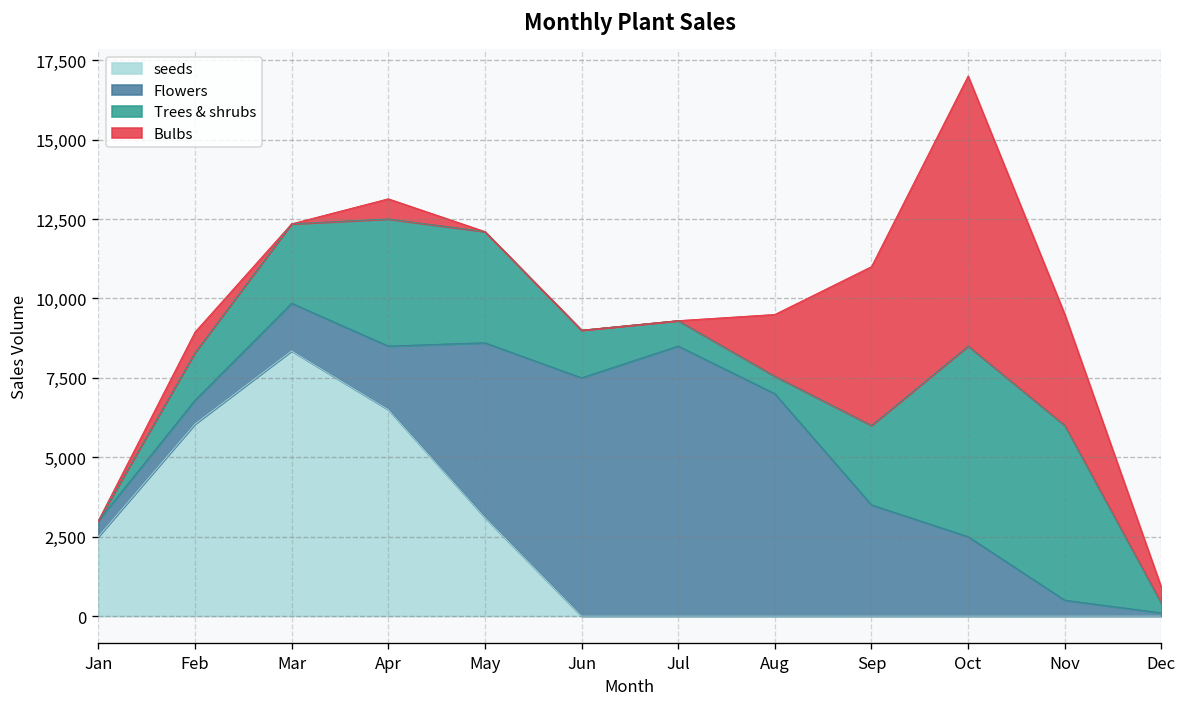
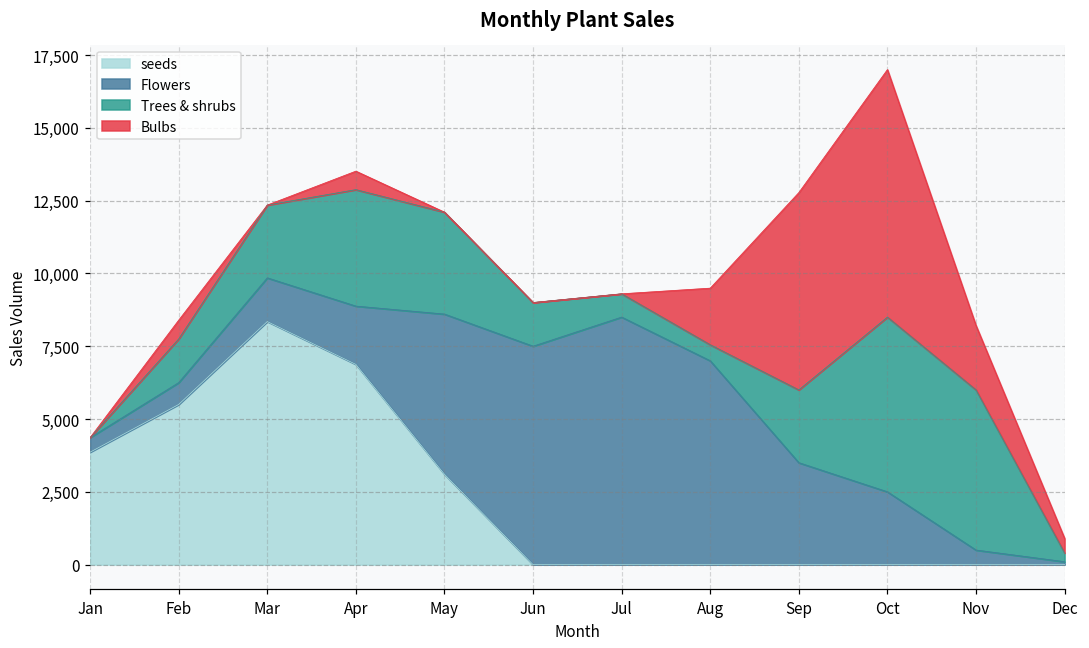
  {
    "seeds": {
-     "Jan": "2,500",
-     "Feb": "6,000",
+     "Jan": "3,900",
+     "Feb": "5,500",
      "Mar": "8,300",
-     "Apr": "6,500",
+     "Apr": "6,900",
      "May": "3,100",
      "Jun": "0",
      "Jul": "0",
      "Aug": "0",
      "Sep": "0",
      "Oct": "0",
      "Nov": "0",
      "Dec": "0"
    },
    "Bulbs": {
      "Feb": "600",
      "Apr": "600",
      "Aug": "1,900",
-     "Sep": "5,000",
+     "Sep": "6,800",
      "Oct": "8,500",
-     "Nov": "3,500",
+     "Nov": "2,200",
      "Dec": "500"
    }
  }
